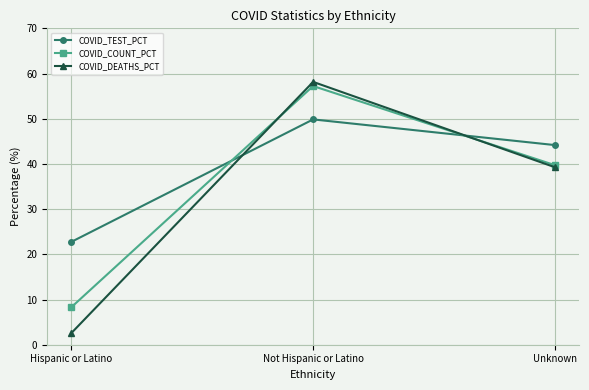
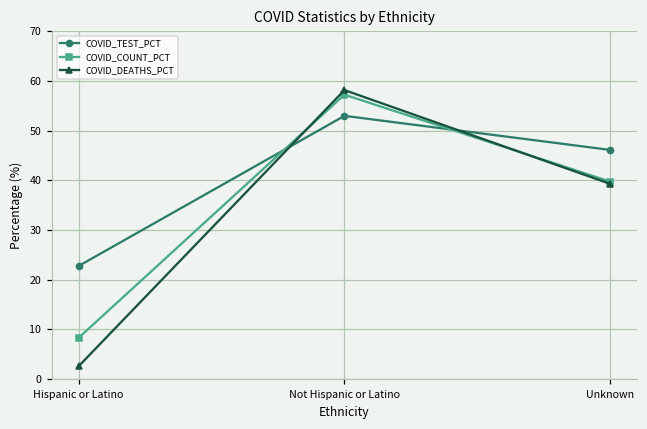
  {
    "COVID_TEST_PCT": {
      "Hispanic or Latino": 23,
-     "Not Hispanic or Latino": 50,
-     "Unknown": 44
+     "Not Hispanic or Latino": 53,
+     "Unknown": 46
    },
    "COVID_COUNT_PCT": {
      "Hispanic or Latino": 8,
      "Not Hispanic or Latino": 57
    },
    "COVID_DEATHS_PCT": {
      "Hispanic or Latino": 3,
      "Not Hispanic or Latino": 58
    }
  }
